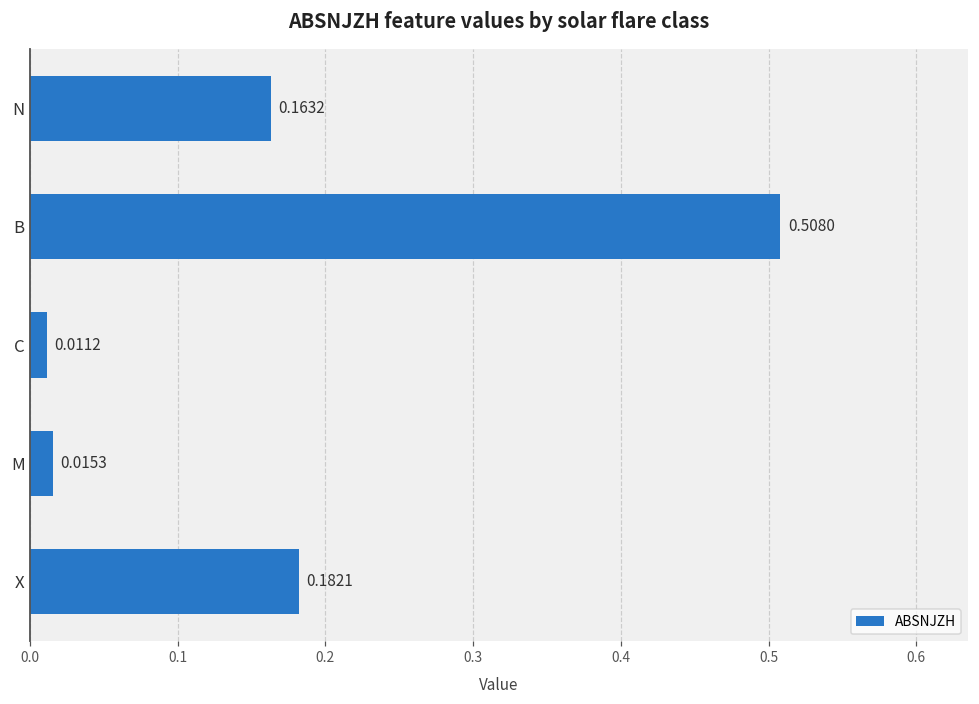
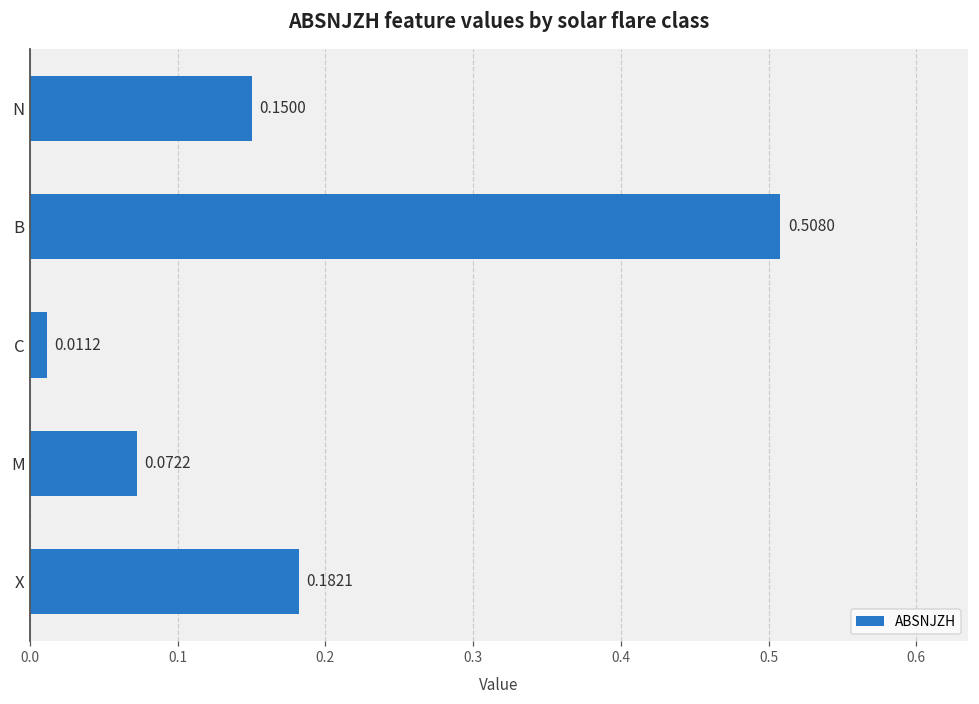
  {
-   "N": 0.1632,
+   "N": 0.1500,
    "B": 0.5080,
    "C": 0.0112,
-   "M": 0.0153,
+   "M": 0.0722,
    "X": 0.1821
  }
